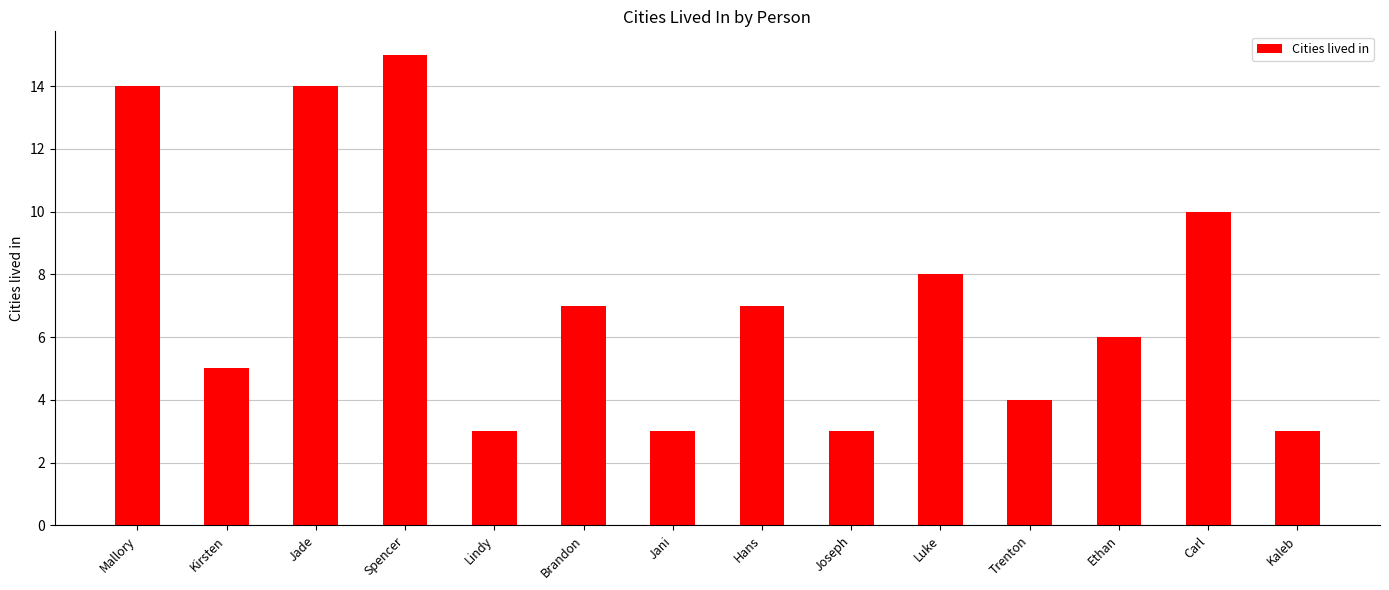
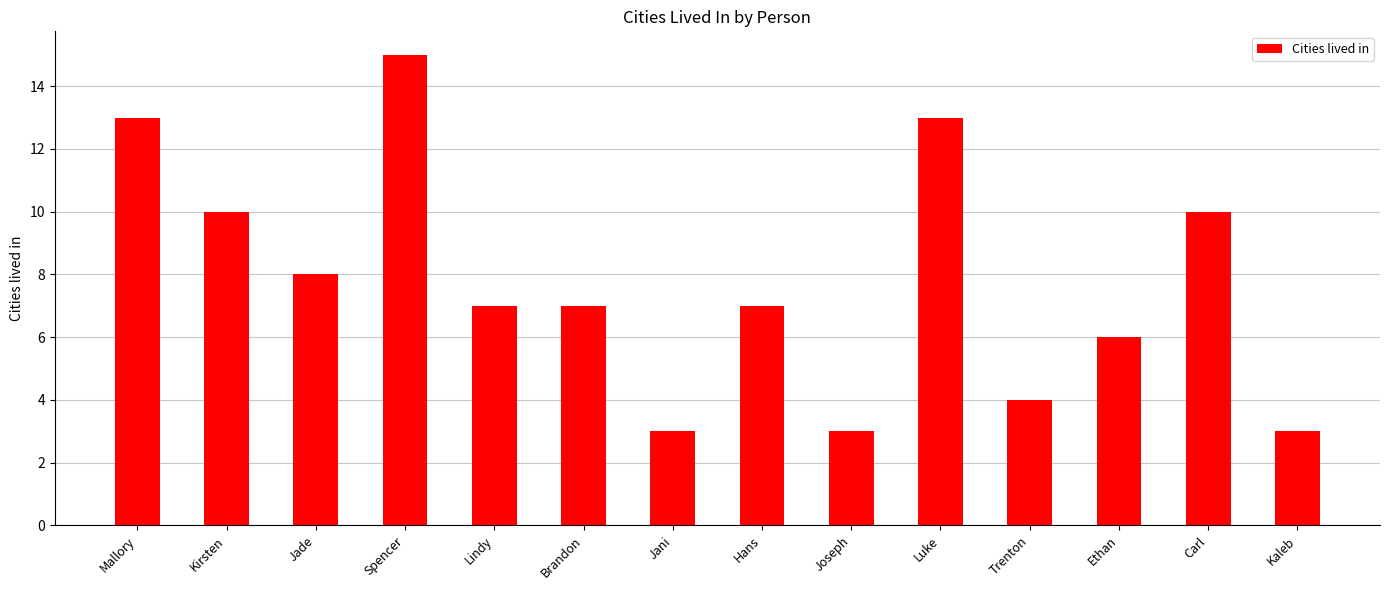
  {
-   "Mallory": 14,
-   "Kirsten": 5,
-   "Jade": 14,
+   "Mallory": 13,
+   "Kirsten": 10,
+   "Jade": 8,
    "Spencer": 15,
-   "Lindy": 3,
+   "Lindy": 7,
    "Brandon": 7,
    "Jani": 3,
    "Hans": 7,
    "Joseph": 3,
-   "Luke": 8,
+   "Luke": 13,
    "Trenton": 4,
    "Ethan": 6,
    "Carl": 10,
    "Kaleb": 3
  }
